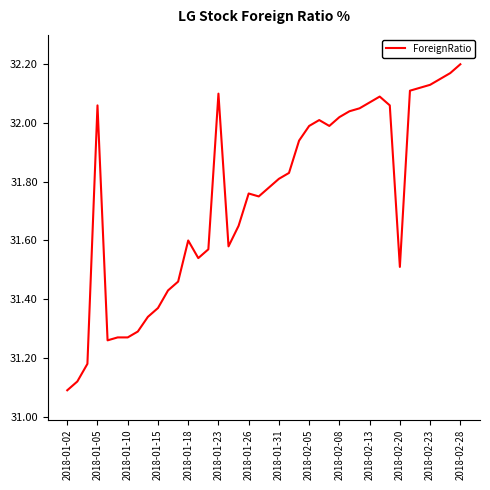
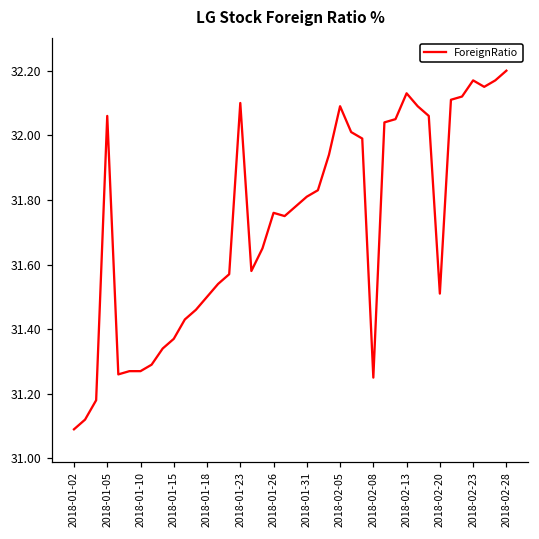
  {
    "2018-01-02": 31.09,
    "2018-01-05": 32.06,
    "2018-01-10": 31.27,
    "2018-01-15": 31.37,
-   "2018-01-18": 31.6,
+   "2018-01-18": 31.5,
    "2018-01-23": 32.10,
    "2018-01-26": 31.76,
    "2018-01-31": 31.81,
-   "2018-02-05": 31.99,
-   "2018-02-08": 32.02,
-   "2018-02-13": 32.07,
+   "2018-02-05": 32.09,
+   "2018-02-08": 31.25,
+   "2018-02-13": 32.13,
    "2018-02-20": 31.51,
-   "2018-02-23": 32.13,
+   "2018-02-23": 32.17,
    "2018-02-28": 32.20
  }
